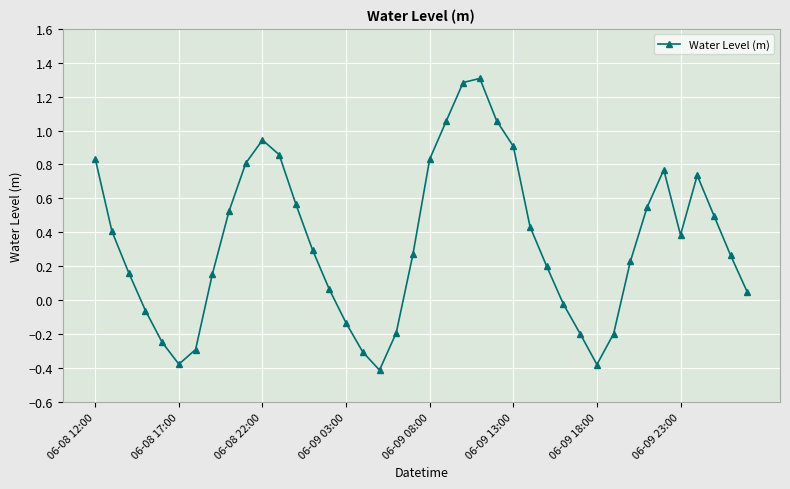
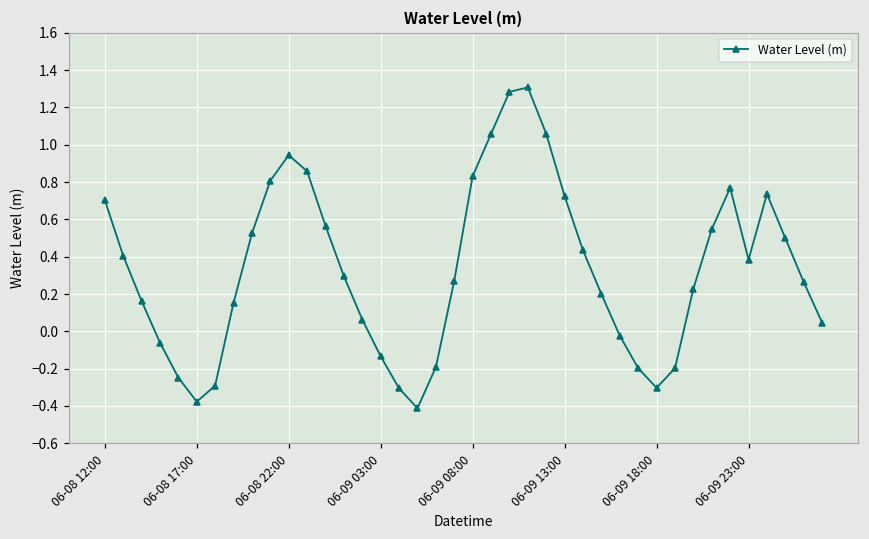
  {
-   "06-08 12:00": 0.83,
+   "06-08 12:00": 0.70,
    "06-08 17:00": -0.38,
    "06-08 22:00": 0.94,
    "06-09 03:00": -0.13,
    "06-09 08:00": 0.83,
-   "06-09 13:00": 0.91,
-   "06-09 18:00": -0.38,
+   "06-09 13:00": 0.72,
+   "06-09 18:00": -0.30,
    "06-09 23:00": 0.38
  }
